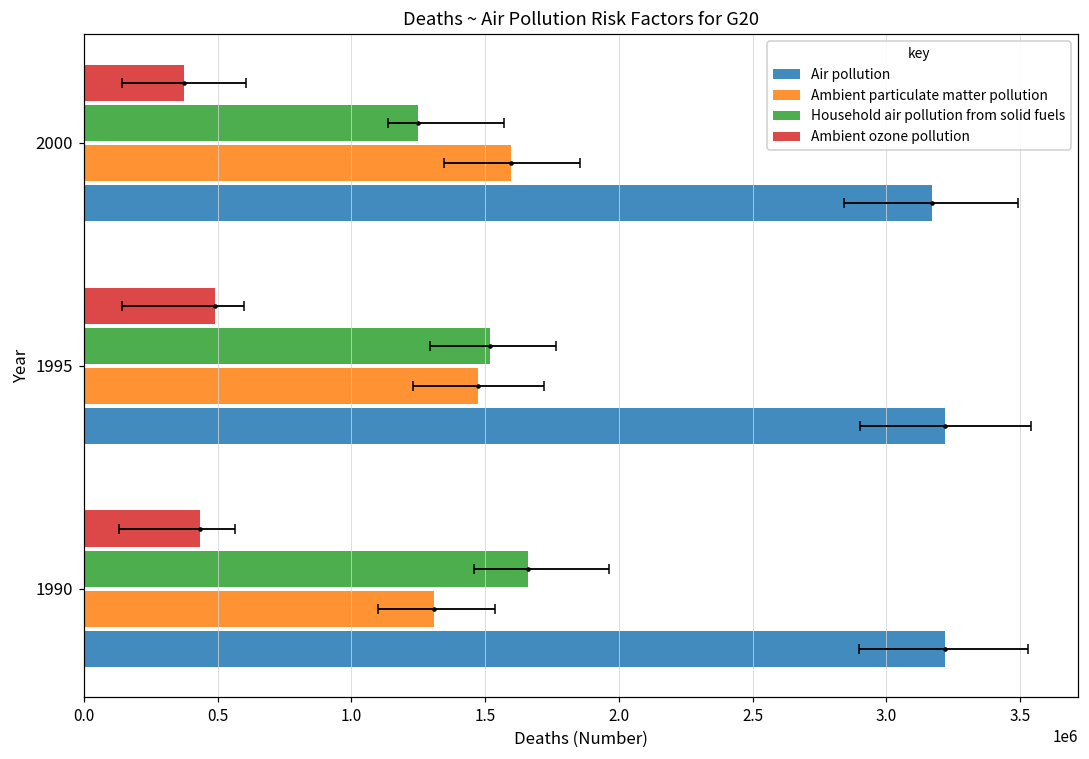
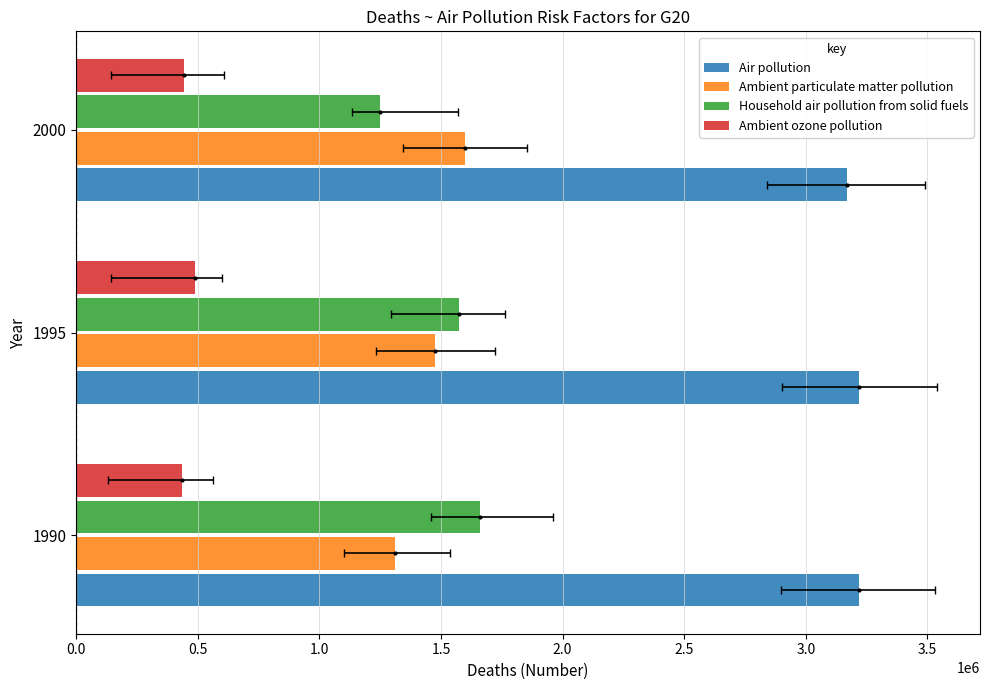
  {
    "Air pollution": {
      "2000": 3170000,
      "1995": 3220000,
      "1990": 3220000
    },
    "Ambient particulate matter pollution": {
      "2000": 1600000,
      "1995": 1470000,
      "1990": 1310000
    },
    "Household air pollution from solid fuels": {
      "2000": 1250000,
-     "1995": 1520000,
+     "1995": 1570000,
      "1990": 1660000
    },
    "Ambient ozone pollution": {
-     "2000": 370000,
+     "2000": 440000,
      "1995": 490000,
      "1990": 430000
    }
  }
